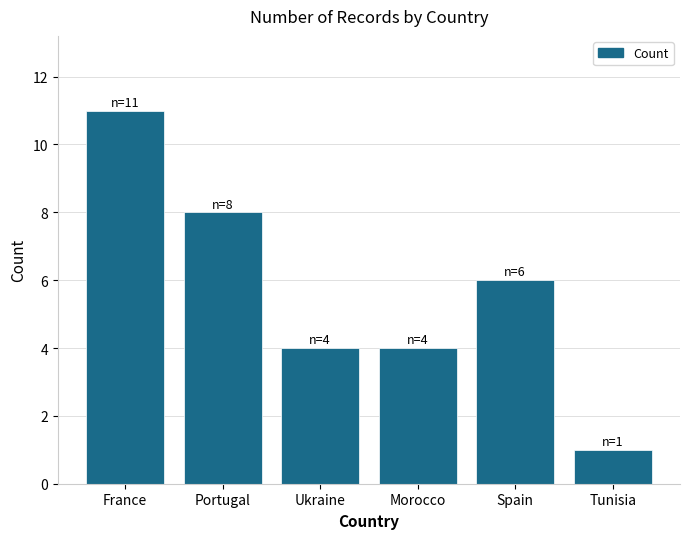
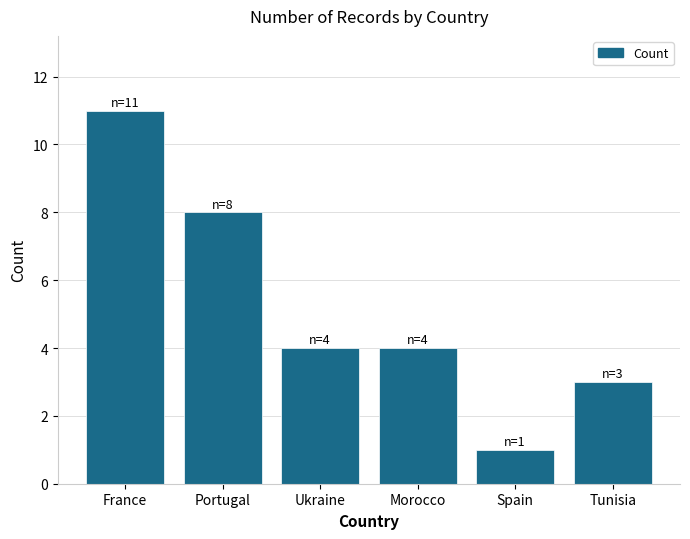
  {
    "France": 11,
    "Portugal": 8,
    "Ukraine": 4,
    "Morocco": 4,
-   "Spain": 6,
-   "Tunisia": 1
+   "Spain": 1,
+   "Tunisia": 3
  }
